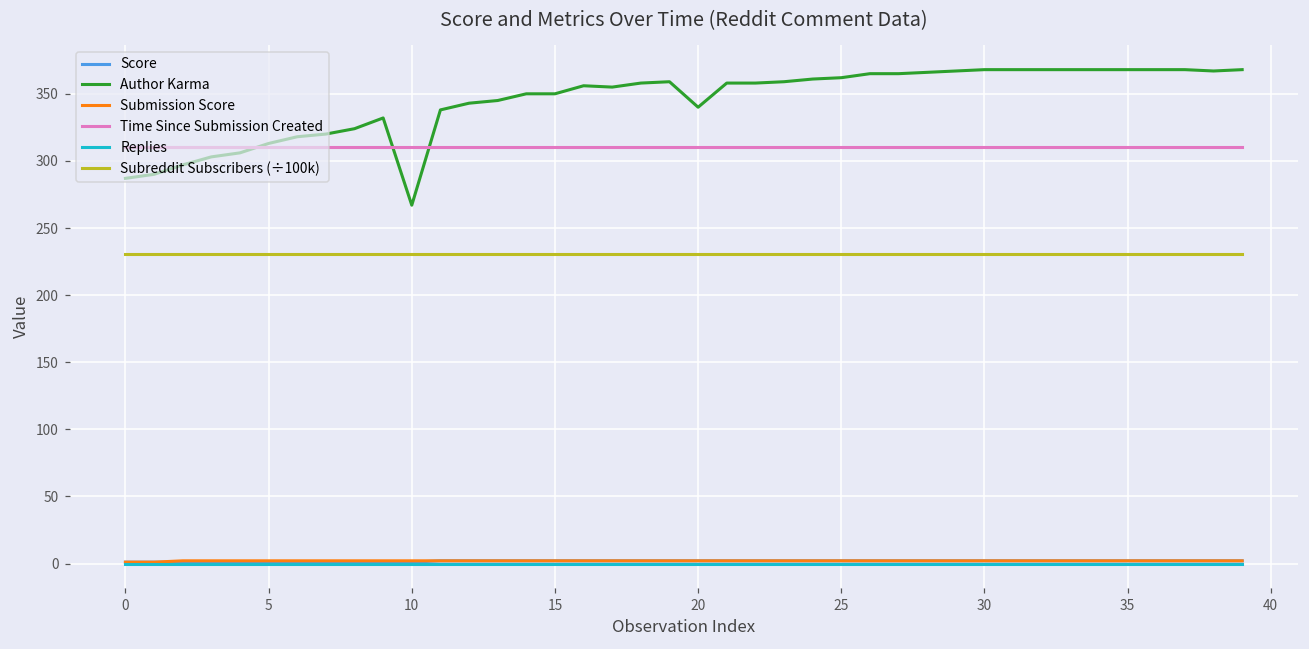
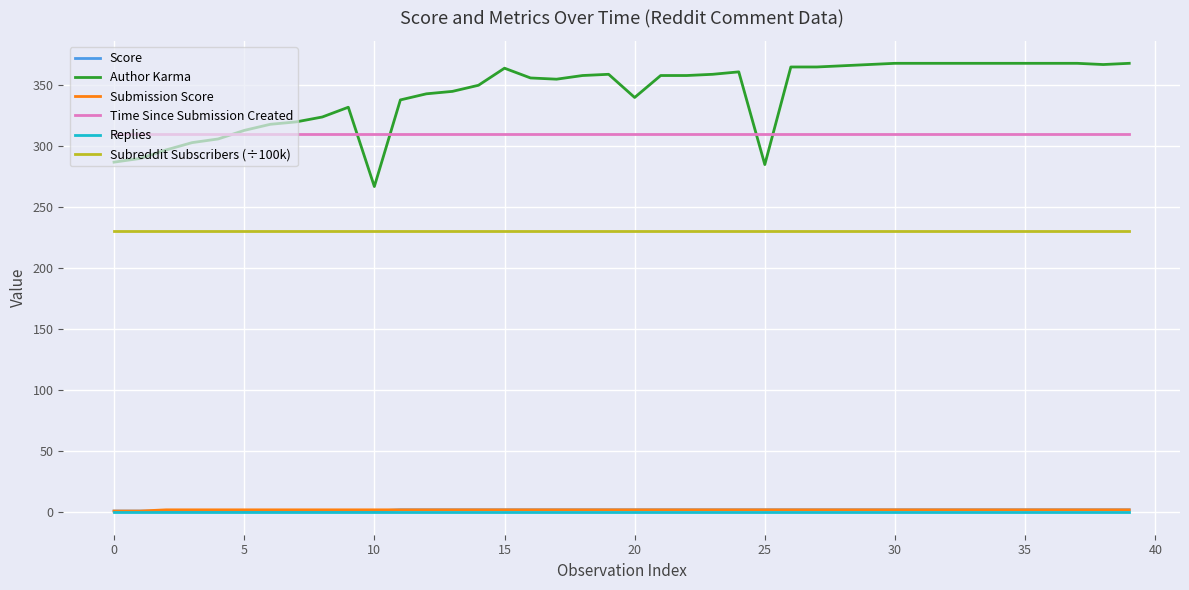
  {
    "Author Karma": {
      "10": 267,
-     "15": 350,
+     "15": 364,
      "20": 340,
-     "25": 362,
+     "25": 285,
      "30": 368,
      "35": 368
    },
    "Time Since Submission Created": {
      "10": 310,
      "15": 310,
      "20": 310,
      "25": 310,
      "30": 310,
      "35": 310
    },
    "Subreddit Subscribers (÷100k)": {
      "0": 231,
      "5": 231,
      "10": 231,
      "15": 231,
      "20": 231,
      "25": 231,
      "30": 231,
      "35": 231
    }
  }
